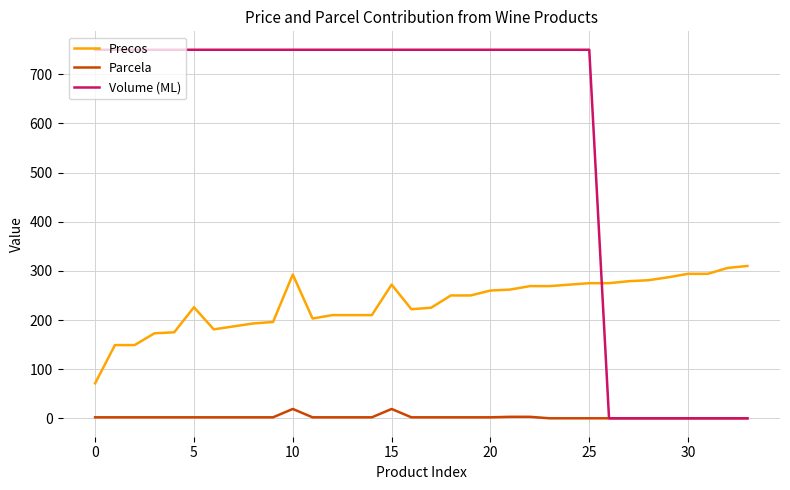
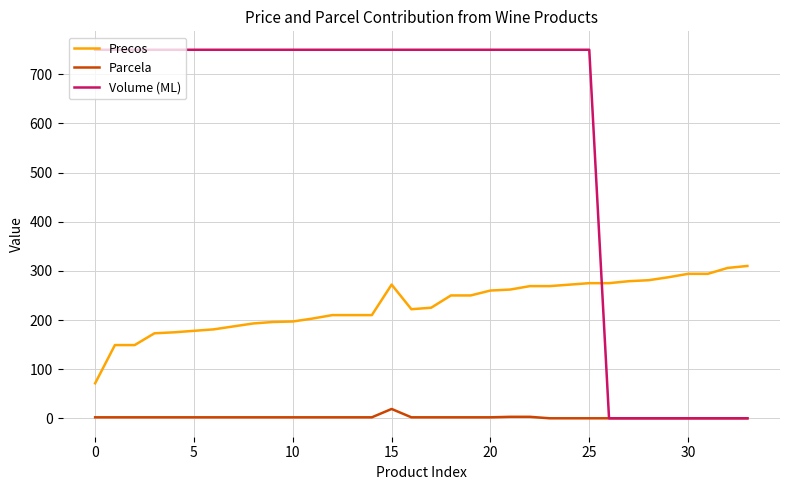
  {
    "Precos": {
      "0": 70,
-     "5": 230,
-     "10": 290,
+     "5": 180,
+     "10": 200,
      "15": 270,
      "20": 260,
      "25": 280,
      "30": 290
    },
    "Parcela": {
      "0": 0,
      "5": 0,
-     "10": 20,
+     "10": 0,
      "15": 20,
      "20": 0,
      "25": 0
    },
    "Volume (ML)": {
      "5": 750,
      "10": 750,
      "15": 750,
      "20": 750,
      "25": 750
    }
  }
